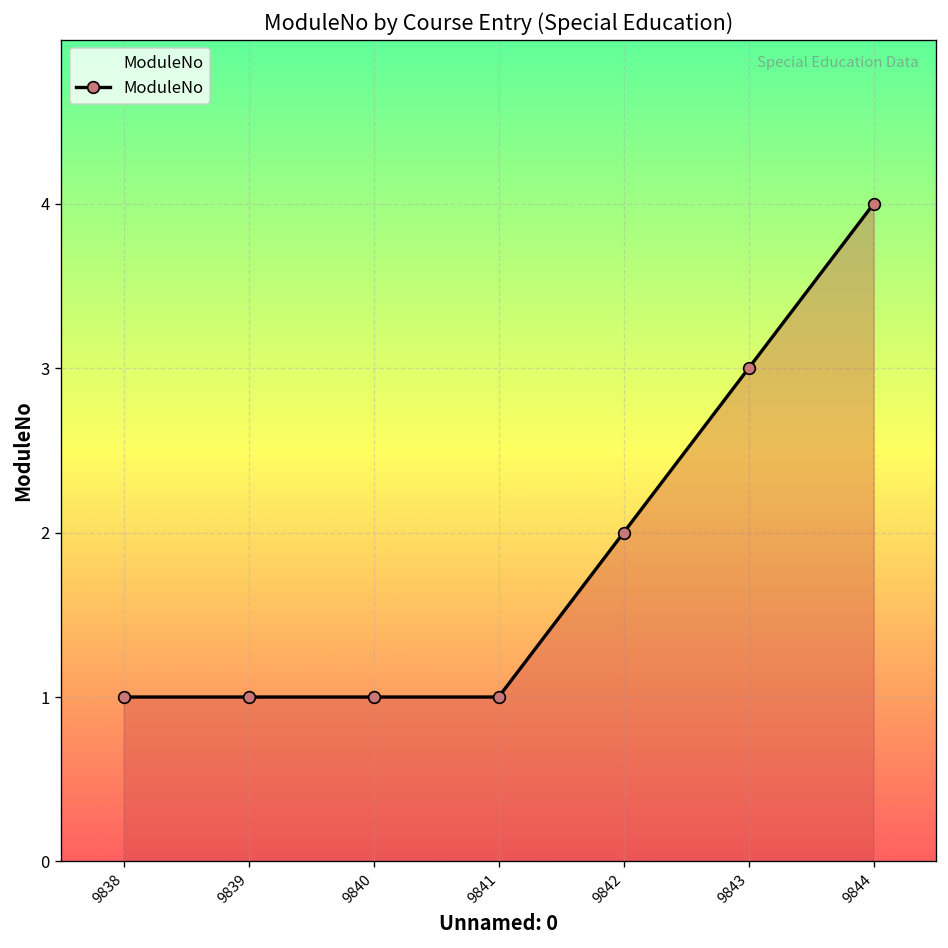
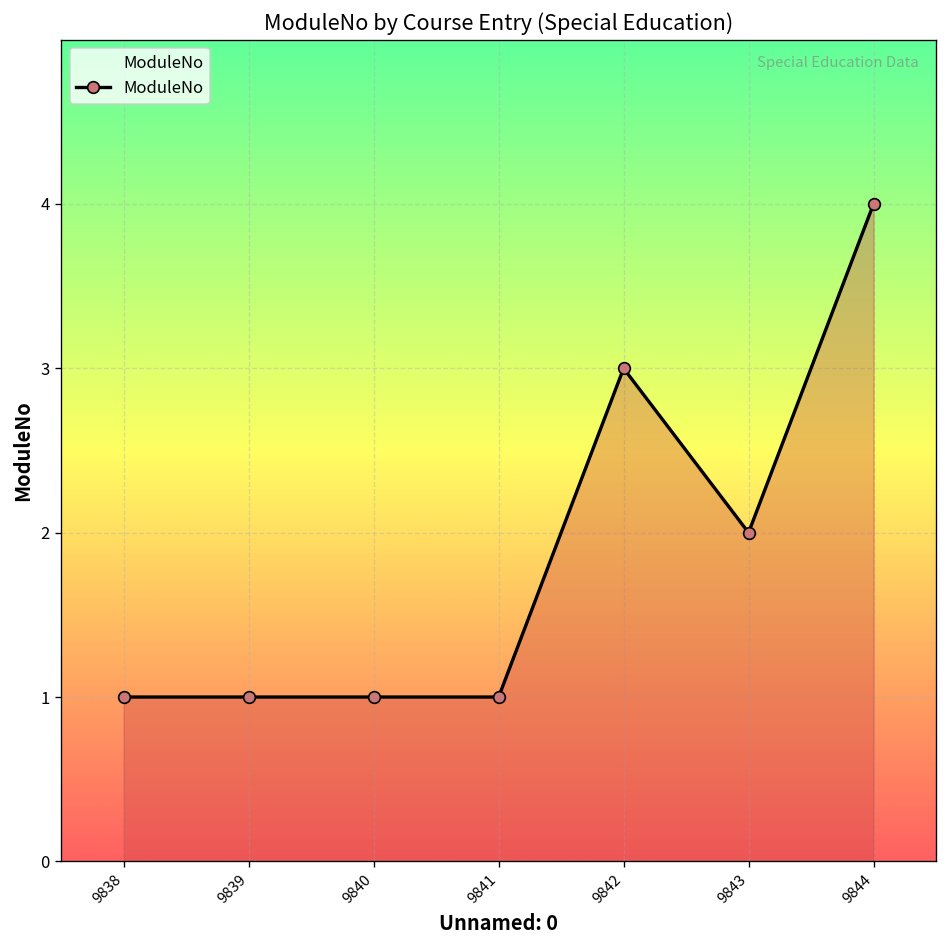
  {
    "9838": 1,
    "9839": 1,
    "9840": 1,
    "9841": 1,
-   "9842": 2,
-   "9843": 3,
+   "9842": 3,
+   "9843": 2,
    "9844": 4
  }
